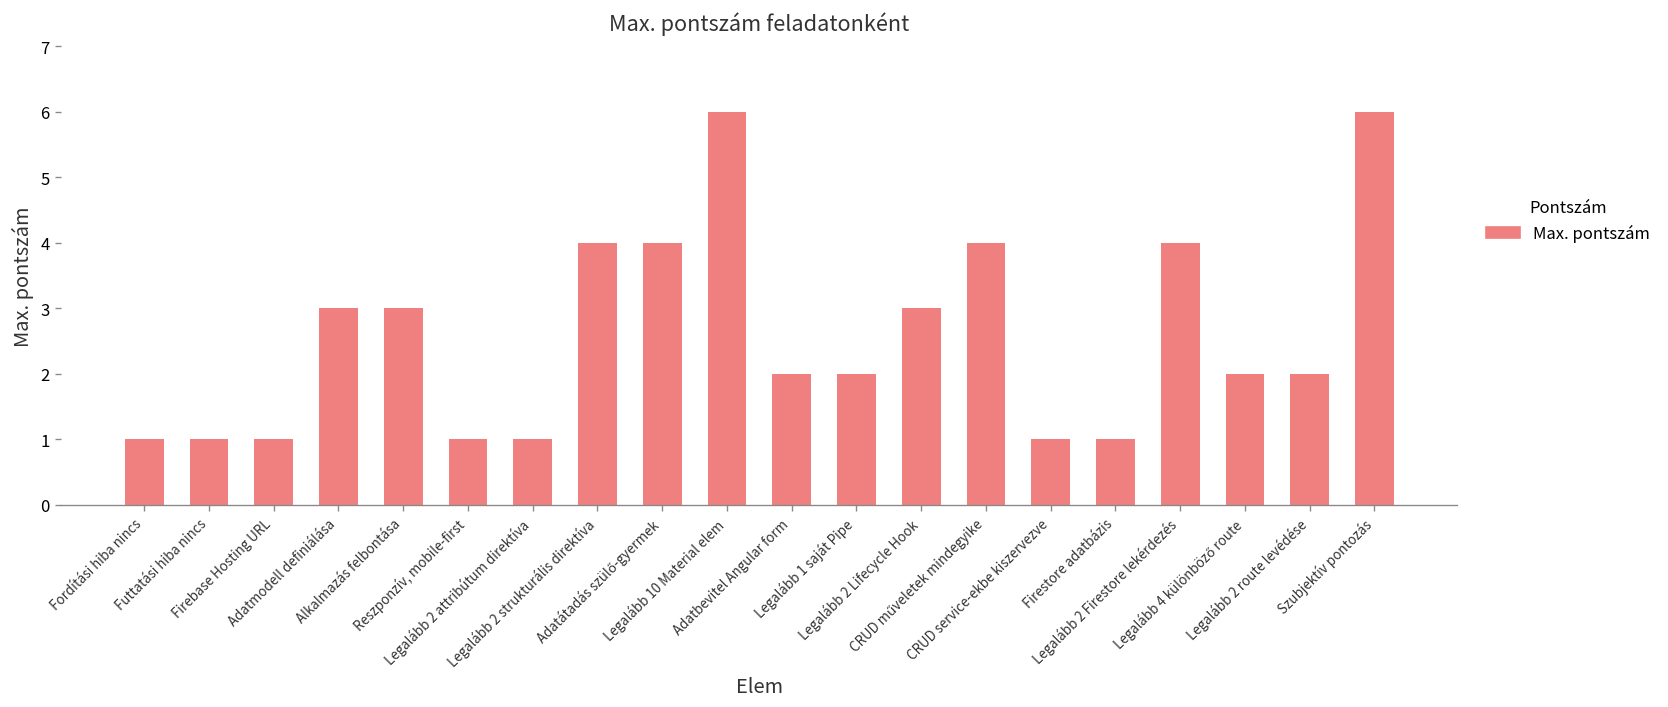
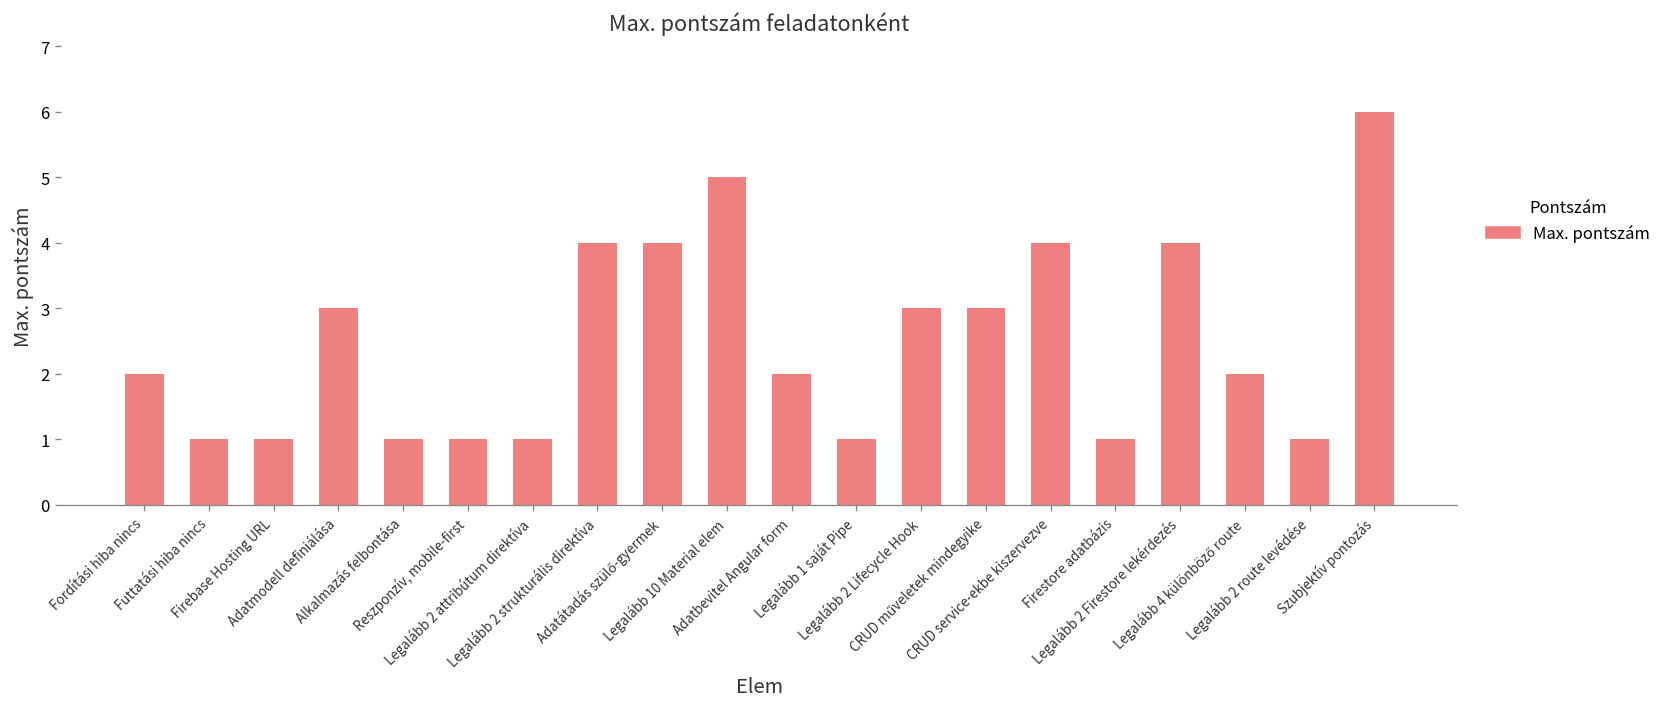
  {
-   "Fordítási hiba nincs": 1,
+   "Fordítási hiba nincs": 2,
    "Futtatási hiba nincs": 1,
    "Firebase Hosting URL": 1,
    "Adatmodell definiálása": 3,
-   "Alkalmazás felbontása": 3,
+   "Alkalmazás felbontása": 1,
    "Reszponzív, mobile-first": 1,
    "Legalább 2 attribútum direktíva": 1,
    "Legalább 2 strukturális direktíva": 4,
    "Adatátadás szülő-gyermek": 4,
-   "Legalább 10 Material elem": 6,
+   "Legalább 10 Material elem": 5,
    "Adatbevitel Angular form": 2,
-   "Legalább 1 saját Pipe": 2,
+   "Legalább 1 saját Pipe": 1,
    "Legalább 2 Lifecycle Hook": 3,
-   "CRUD műveletek mindegyike": 4,
-   "CRUD service-ekbe kiszervezve": 1,
+   "CRUD műveletek mindegyike": 3,
+   "CRUD service-ekbe kiszervezve": 4,
    "Firestore adatbázis": 1,
    "Legalább 2 Firestore lekérdezés": 4,
    "Legalább 4 különböző route": 2,
-   "Legalább 2 route levédése": 2,
+   "Legalább 2 route levédése": 1,
    "Szubjektív pontozás": 6
  }
